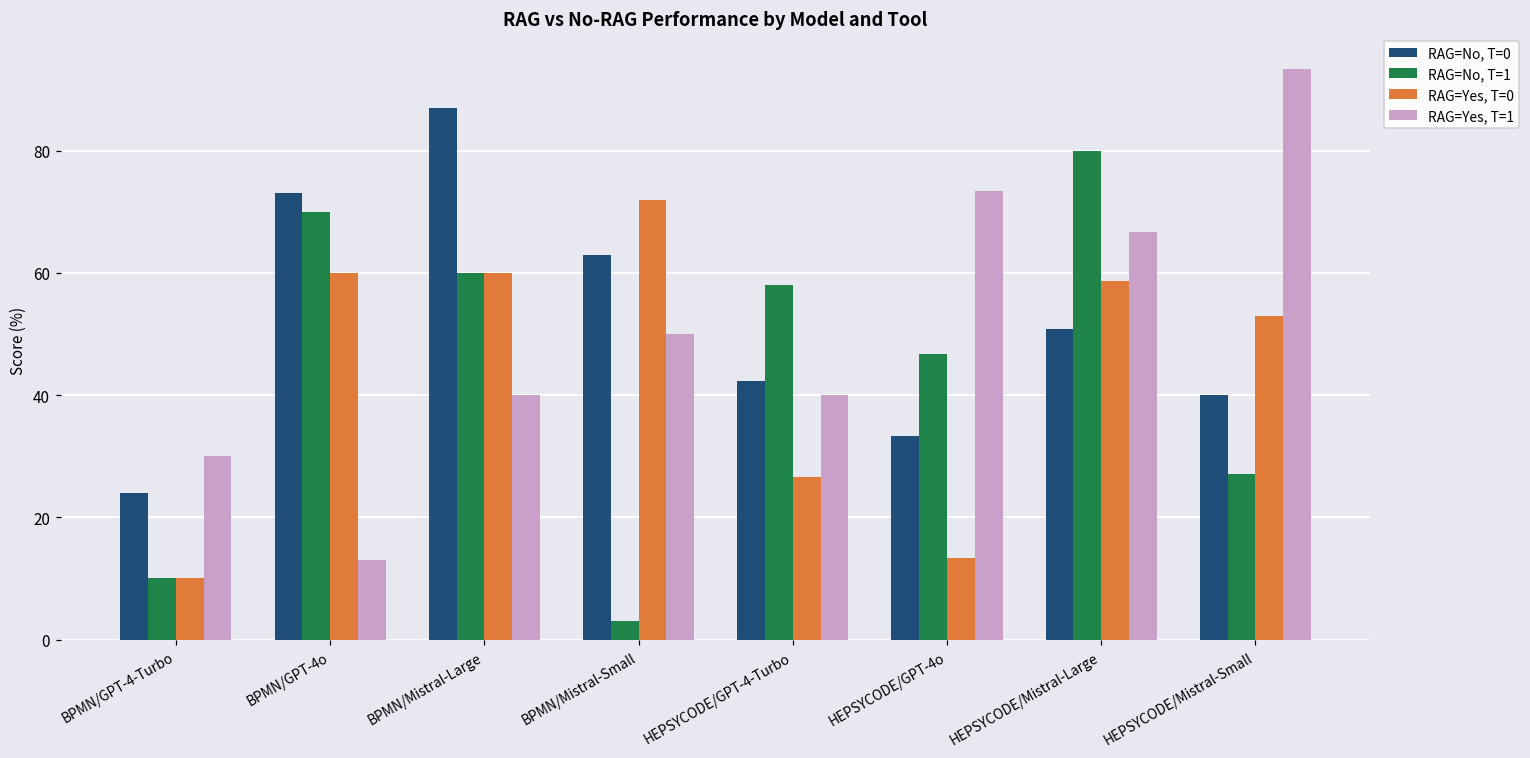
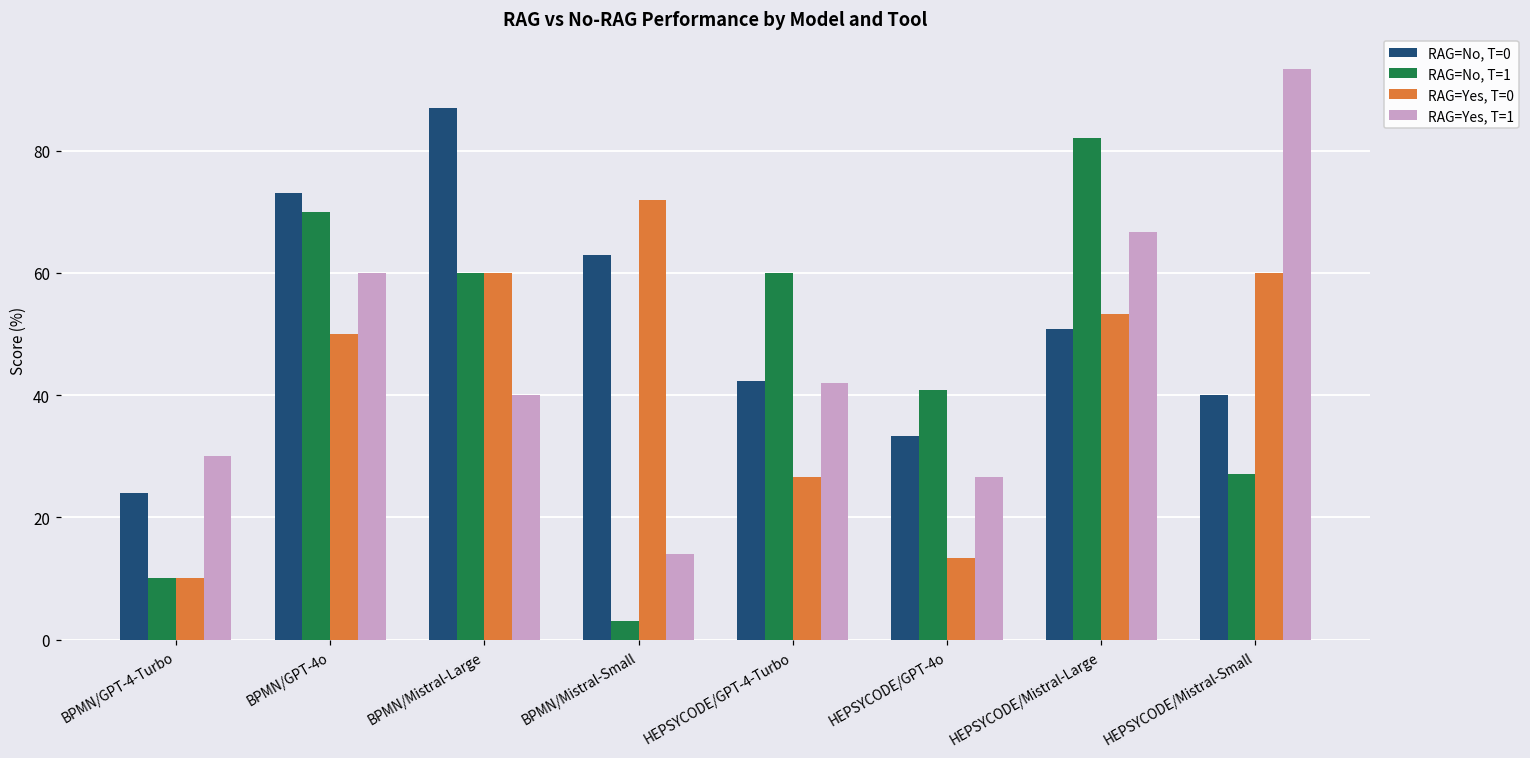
  {
    "RAG=No, T=0": {
      "BPMN/GPT-4-Turbo": 24,
      "BPMN/GPT-4o": 73,
      "BPMN/Mistral-Large": 87,
      "BPMN/Mistral-Small": 63,
      "HEPSYCODE/GPT-4-Turbo": 42,
      "HEPSYCODE/GPT-4o": 33,
      "HEPSYCODE/Mistral-Large": 51,
      "HEPSYCODE/Mistral-Small": 40
    },
    "RAG=No, T=1": {
      "BPMN/GPT-4-Turbo": 10,
      "BPMN/GPT-4o": 70,
      "BPMN/Mistral-Large": 60,
      "BPMN/Mistral-Small": 3,
-     "HEPSYCODE/GPT-4-Turbo": 58,
-     "HEPSYCODE/GPT-4o": 47,
-     "HEPSYCODE/Mistral-Large": 80,
+     "HEPSYCODE/GPT-4-Turbo": 60,
+     "HEPSYCODE/GPT-4o": 41,
+     "HEPSYCODE/Mistral-Large": 82,
      "HEPSYCODE/Mistral-Small": 27
    },
    "RAG=Yes, T=0": {
      "BPMN/GPT-4-Turbo": 10,
-     "BPMN/GPT-4o": 60,
+     "BPMN/GPT-4o": 50,
      "BPMN/Mistral-Large": 60,
      "BPMN/Mistral-Small": 72,
      "HEPSYCODE/GPT-4-Turbo": 27,
      "HEPSYCODE/GPT-4o": 13,
-     "HEPSYCODE/Mistral-Large": 59,
-     "HEPSYCODE/Mistral-Small": 53
+     "HEPSYCODE/Mistral-Large": 53,
+     "HEPSYCODE/Mistral-Small": 60
    },
    "RAG=Yes, T=1": {
      "BPMN/GPT-4-Turbo": 30,
-     "BPMN/GPT-4o": 13,
+     "BPMN/GPT-4o": 60,
      "BPMN/Mistral-Large": 40,
-     "BPMN/Mistral-Small": 50,
-     "HEPSYCODE/GPT-4-Turbo": 40,
-     "HEPSYCODE/GPT-4o": 73,
+     "BPMN/Mistral-Small": 14,
+     "HEPSYCODE/GPT-4-Turbo": 42,
+     "HEPSYCODE/GPT-4o": 27,
      "HEPSYCODE/Mistral-Large": 67,
      "HEPSYCODE/Mistral-Small": 93
    }
  }
